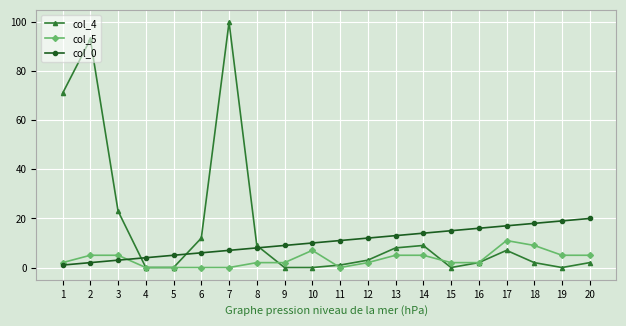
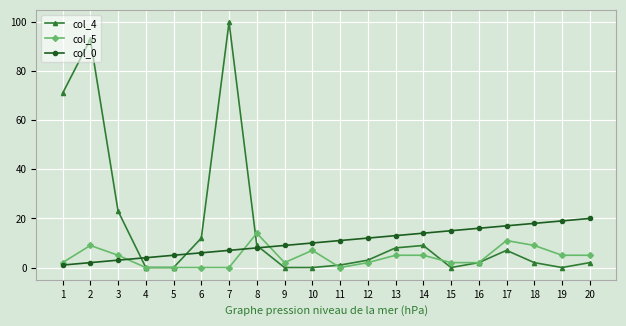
  {
    "col_5": {
-     "2": 5,
+     "2": 9,
      "3": 5,
      "6": 0,
      "7": 0,
-     "8": 2,
+     "8": 14,
      "9": 2,
      "10": 7,
      "13": 5,
      "14": 5,
      "15": 2,
      "17": 11,
      "18": 9,
      "19": 5,
      "20": 5
    }
  }
